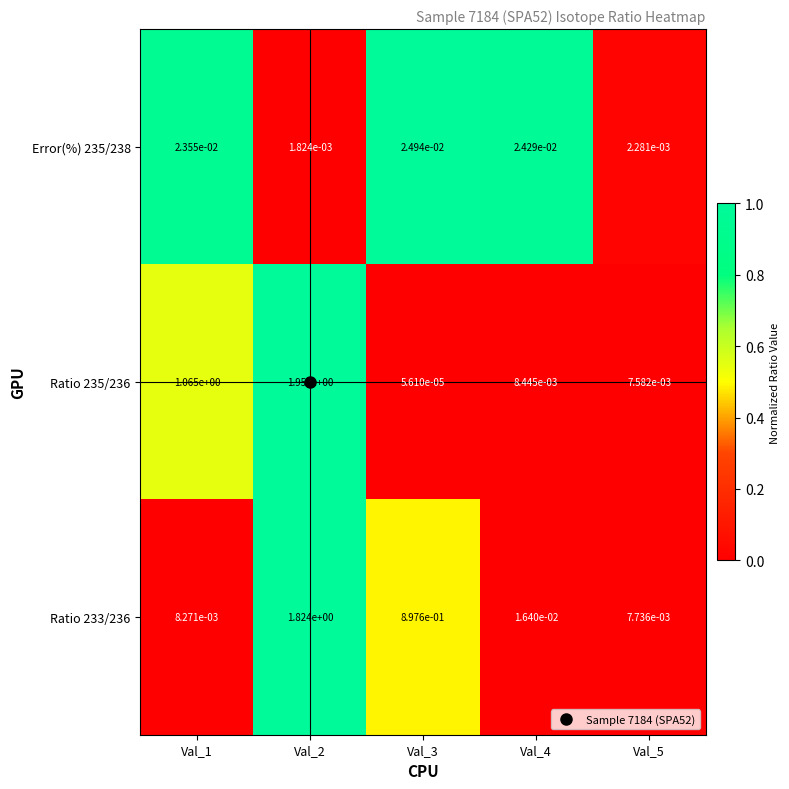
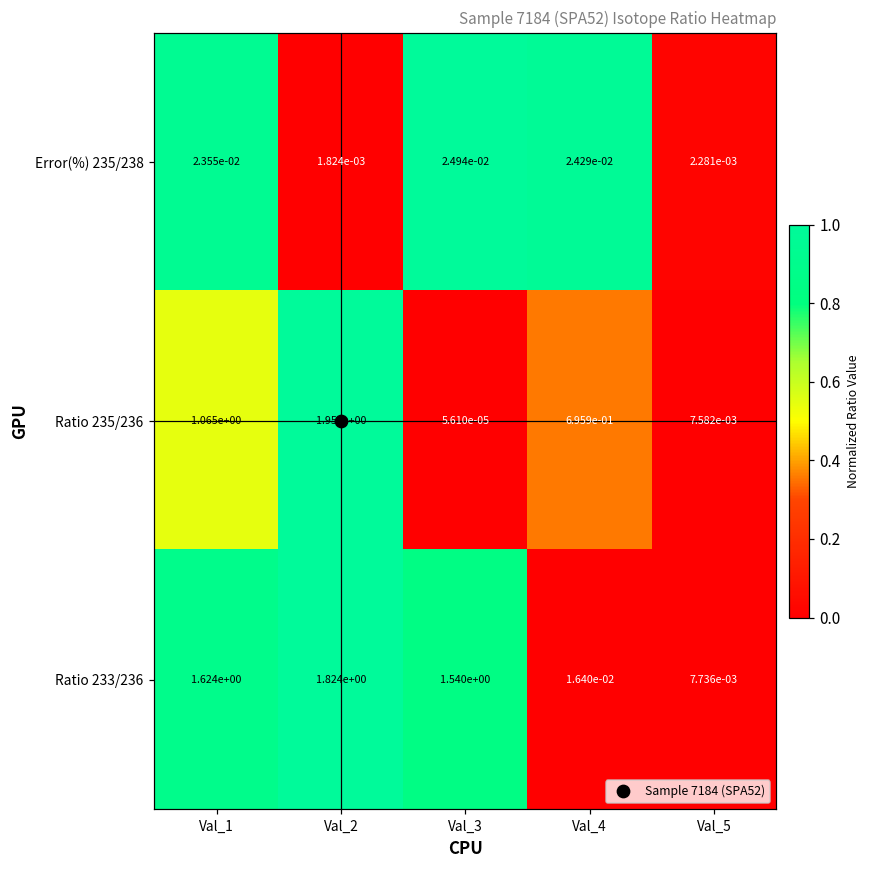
  {
    "Error(%) 235/238": {
      "Val_1": "2.355e-02",
      "Val_2": "1.824e-03",
      "Val_3": "2.494e-02",
      "Val_4": "2.429e-02",
      "Val_5": "2.281e-03"
    },
    "Ratio 235/236": {
      "Val_1": "1.065e+00",
      "Val_3": "5.610e-05",
-     "Val_4": "8.445e-03",
+     "Val_4": "6.959e-01",
      "Val_5": "7.582e-03"
    },
    "Ratio 233/236": {
-     "Val_1": "8.271e-03",
+     "Val_1": "1.624e+00",
      "Val_2": "1.824e+00",
-     "Val_3": "8.976e-01",
+     "Val_3": "1.540e+00",
      "Val_4": "1.640e-02",
      "Val_5": "7.736e-03"
    }
  }
